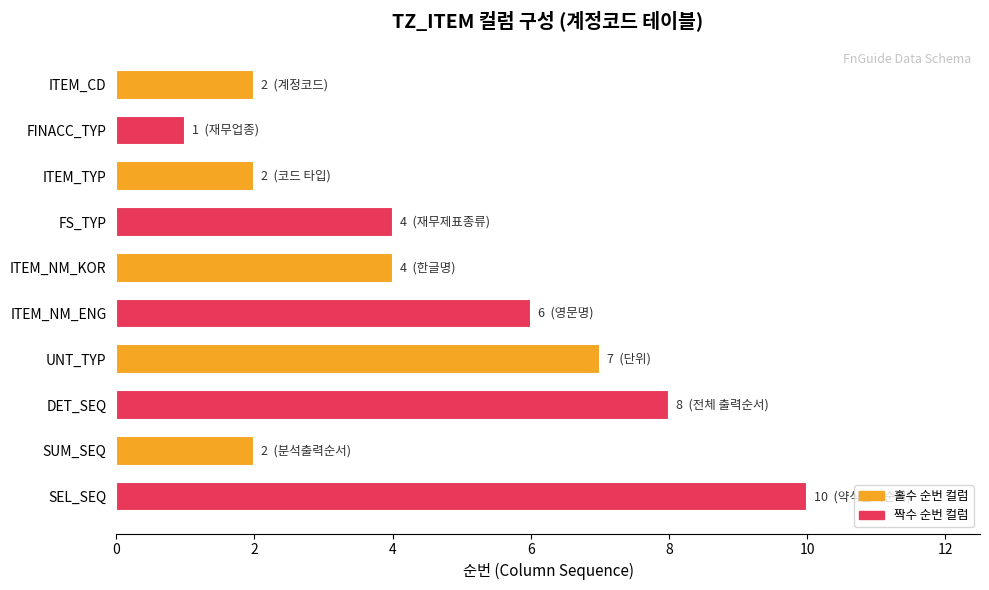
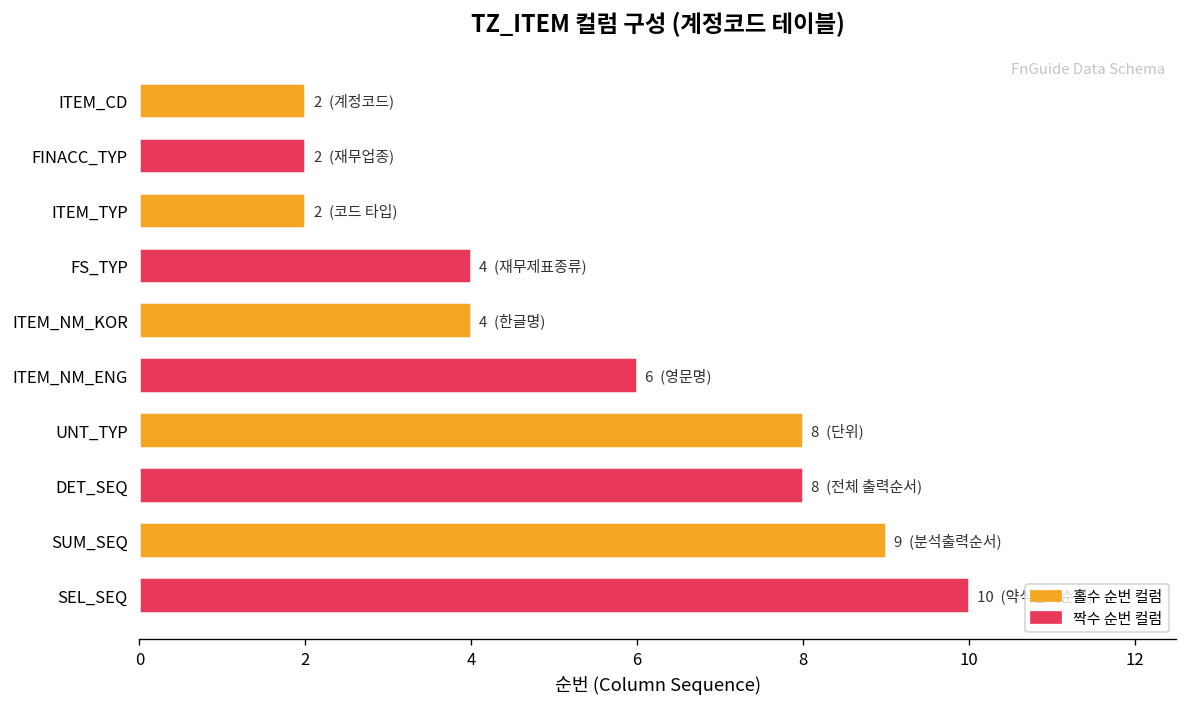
  {
    "ITEM_CD": 2,
-   "FINACC_TYP": 1,
+   "FINACC_TYP": 2,
    "ITEM_TYP": 2,
    "FS_TYP": 4,
    "ITEM_NM_KOR": 4,
    "ITEM_NM_ENG": 6,
-   "UNT_TYP": 7,
+   "UNT_TYP": 8,
    "DET_SEQ": 8,
-   "SUM_SEQ": 2
+   "SUM_SEQ": 9
  }
